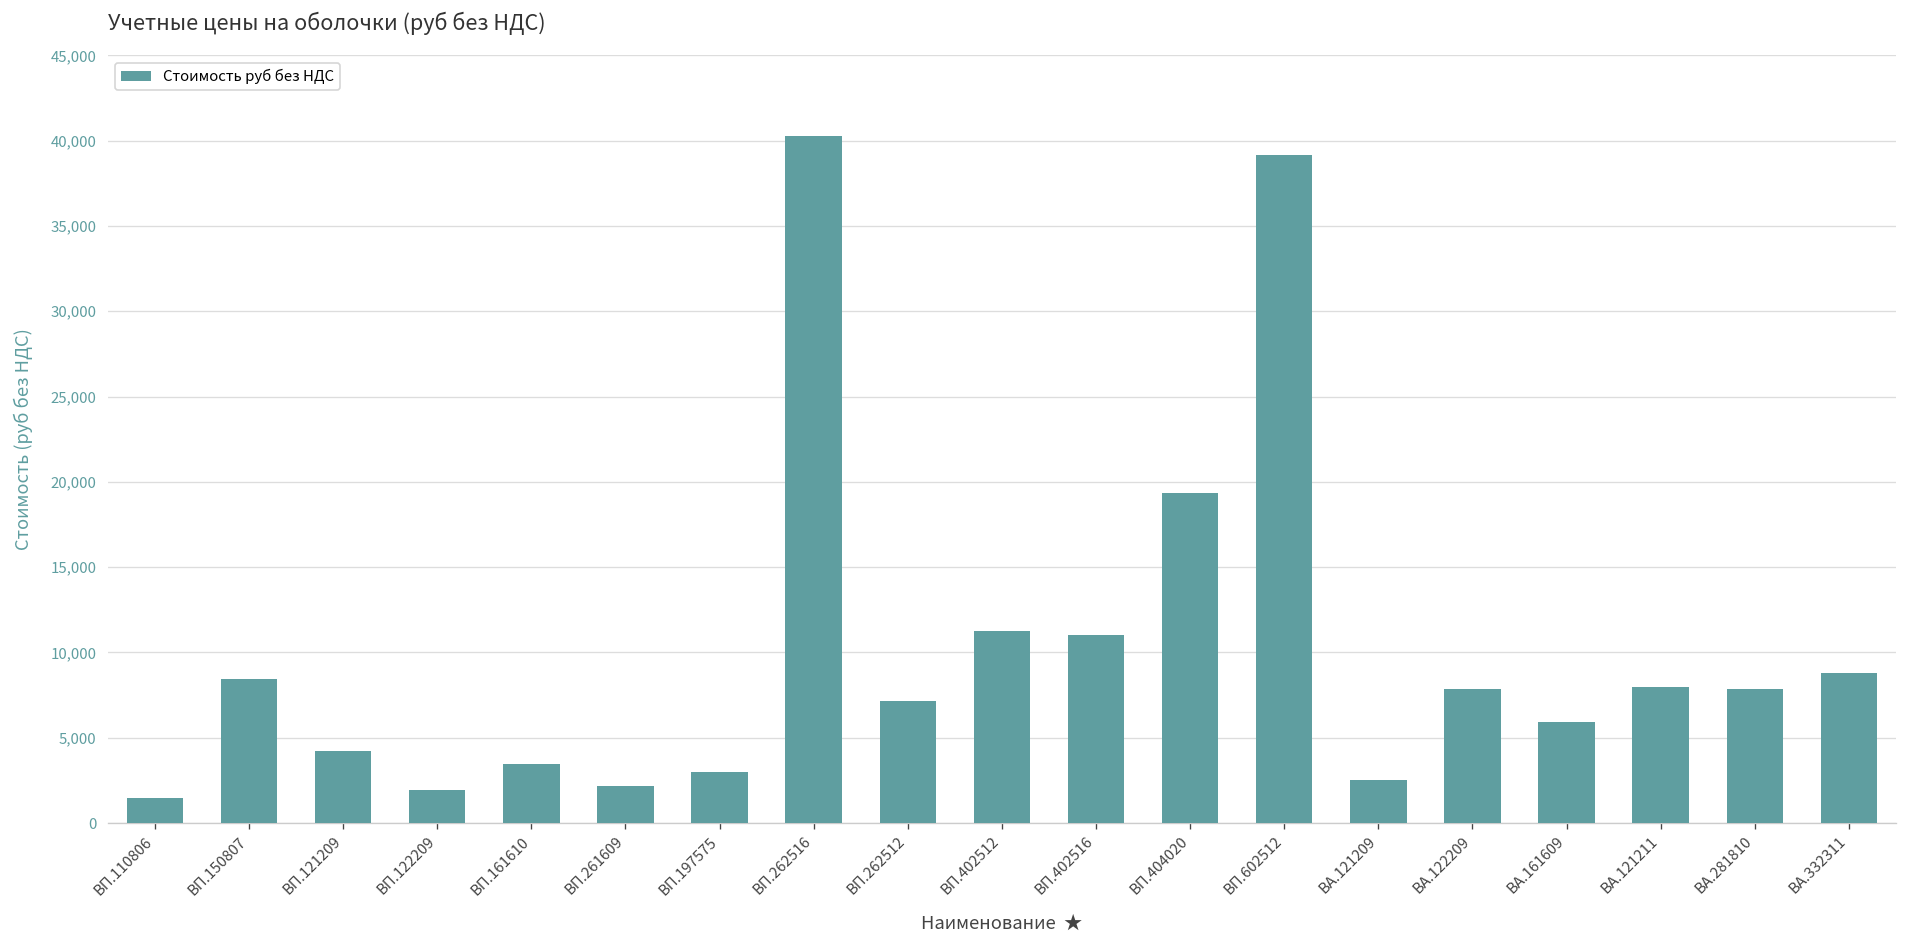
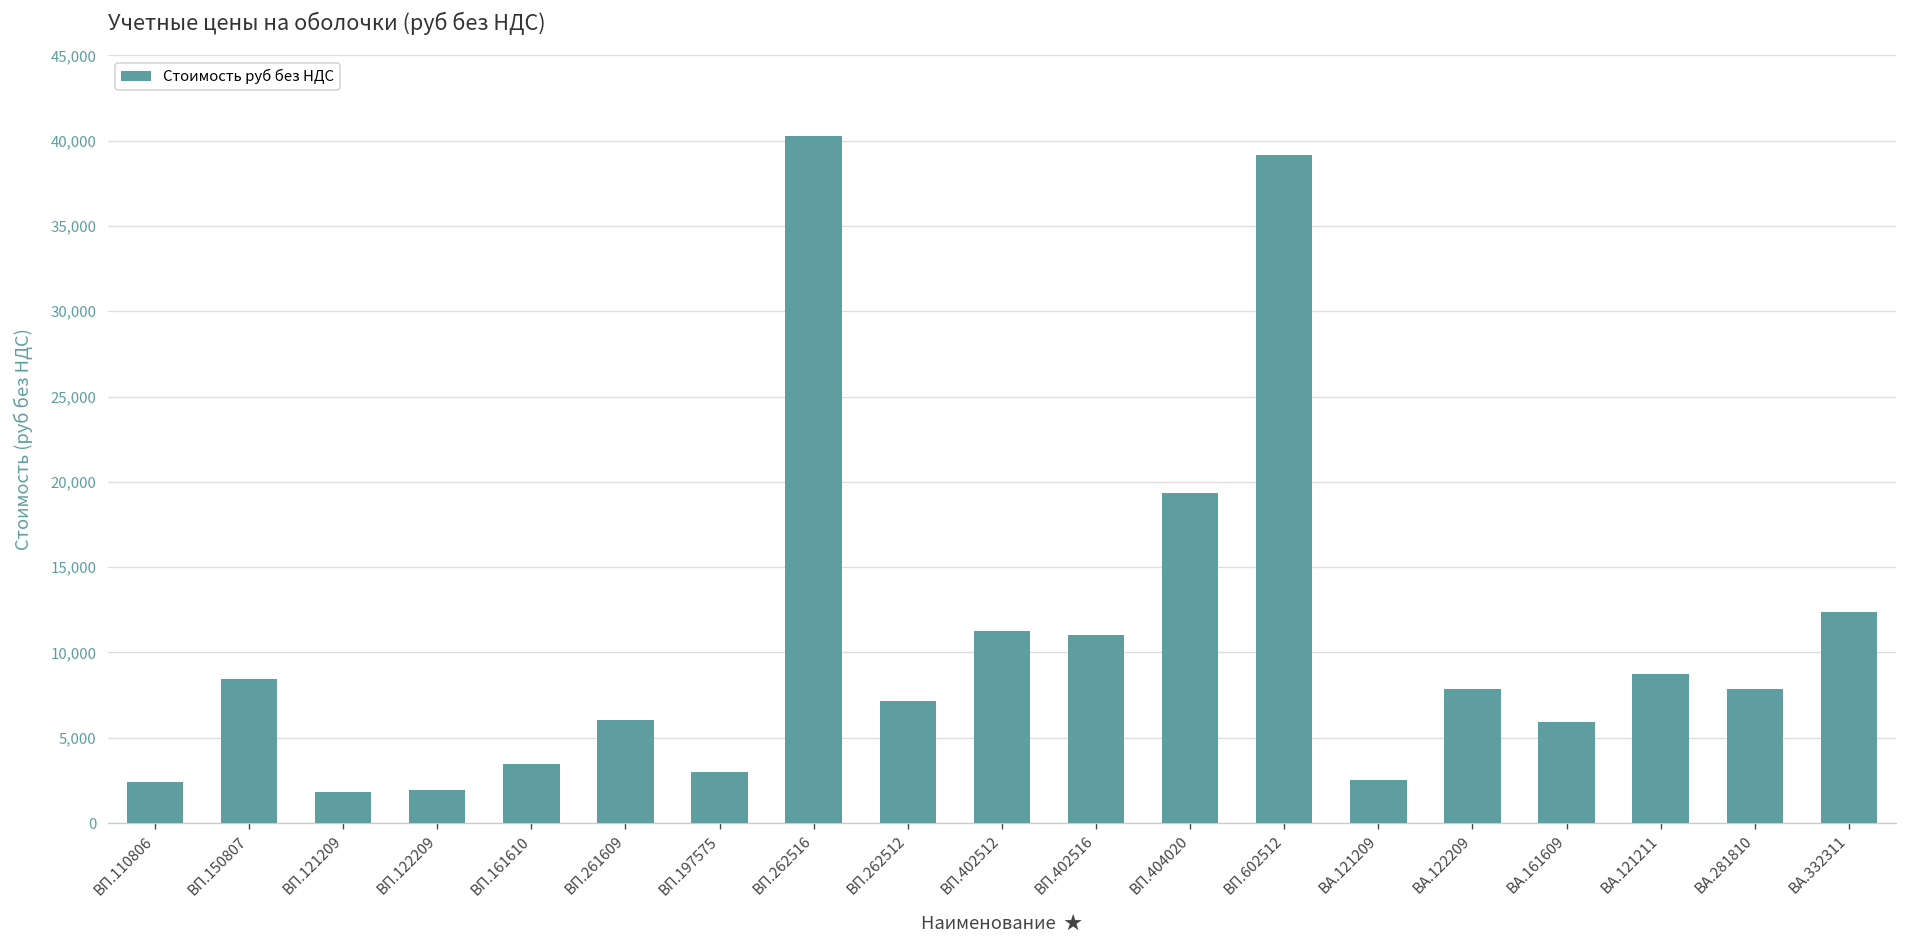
  {
-   "ВП.110806": "1,500",
+   "ВП.110806": "2,400",
    "ВП.150807": "8,400",
-   "ВП.121209": "4,200",
+   "ВП.121209": "1,800",
    "ВП.122209": "2,000",
    "ВП.161610": "3,400",
-   "ВП.261609": "2,200",
+   "ВП.261609": "6,000",
    "ВП.197575": "3,000",
    "ВП.262516": "40,300",
    "ВП.262512": "7,200",
    "ВП.402512": "11,300",
    "ВП.402516": "11,000",
    "ВП.404020": "19,300",
    "ВП.602512": "39,100",
    "ВА.121209": "2,500",
    "ВА.122209": "7,900",
    "ВА.161609": "5,900",
-   "ВА.121211": "8,000",
+   "ВА.121211": "8,800",
    "ВА.281810": "7,800",
-   "ВА.332311": "8,800"
+   "ВА.332311": "12,300"
  }
